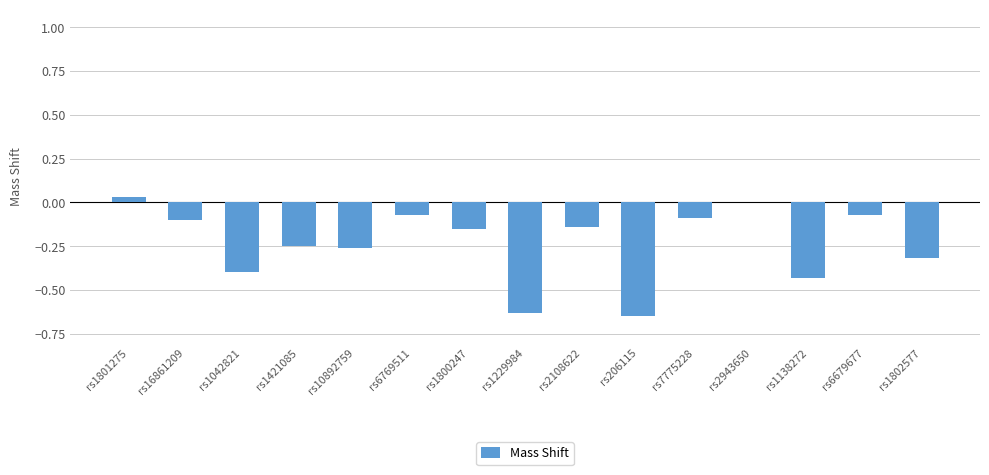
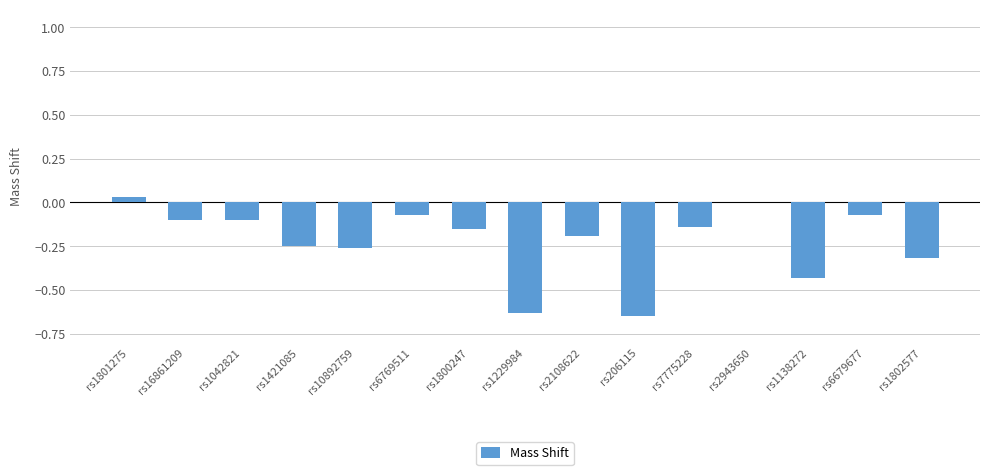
  {
    "rs1801275": 0.03,
    "rs16861209": -0.10,
-   "rs1042821": -0.4,
+   "rs1042821": -0.1,
    "rs1421085": -0.25,
    "rs10892759": -0.26,
    "rs6769511": -0.07,
    "rs1800247": -0.15,
    "rs1229984": -0.63,
-   "rs2108622": -0.14,
+   "rs2108622": -0.19,
    "rs206115": -0.65,
-   "rs7775228": -0.09,
+   "rs7775228": -0.14,
    "rs2943650": 0.00,
    "rs1138272": -0.43,
    "rs6679677": -0.07,
    "rs1802577": -0.32
  }
